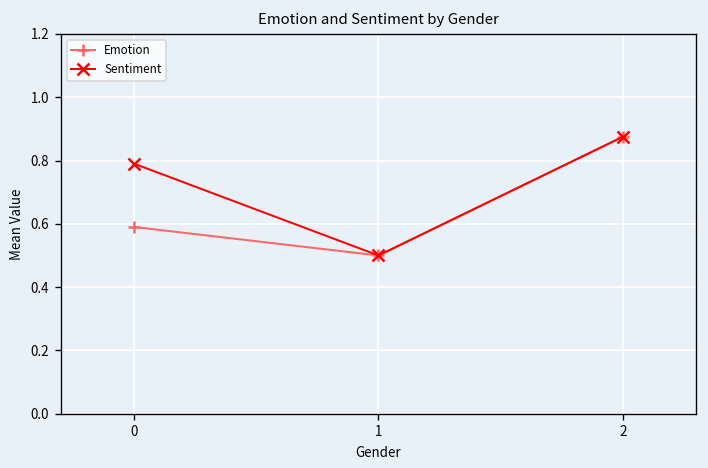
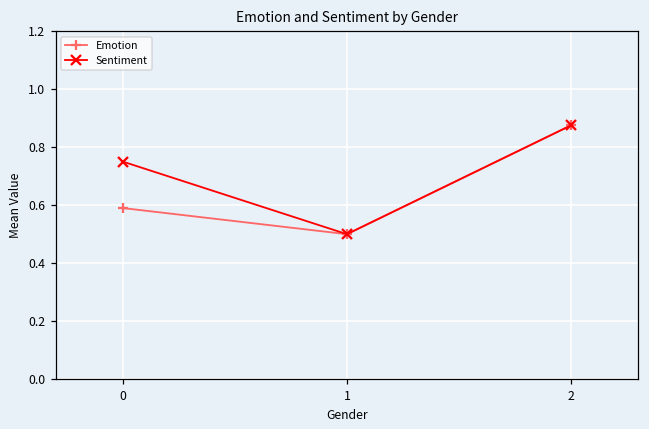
  {
    "Emotion": {
      "0": 0.59
    },
    "Sentiment": {
-     "0": 0.79
+     "0": 0.75
    }
  }
